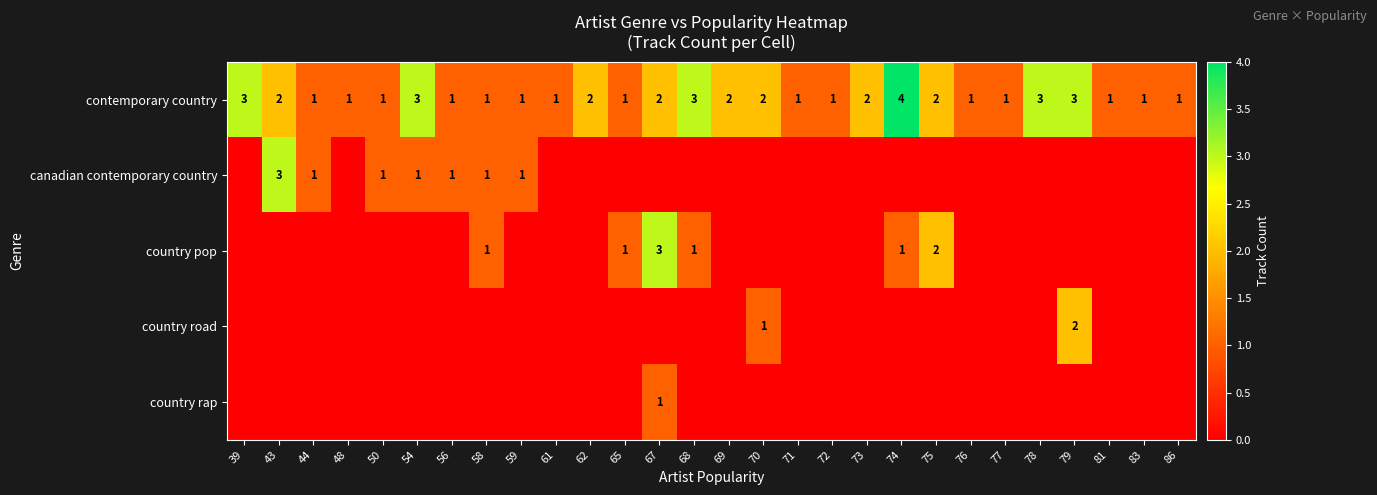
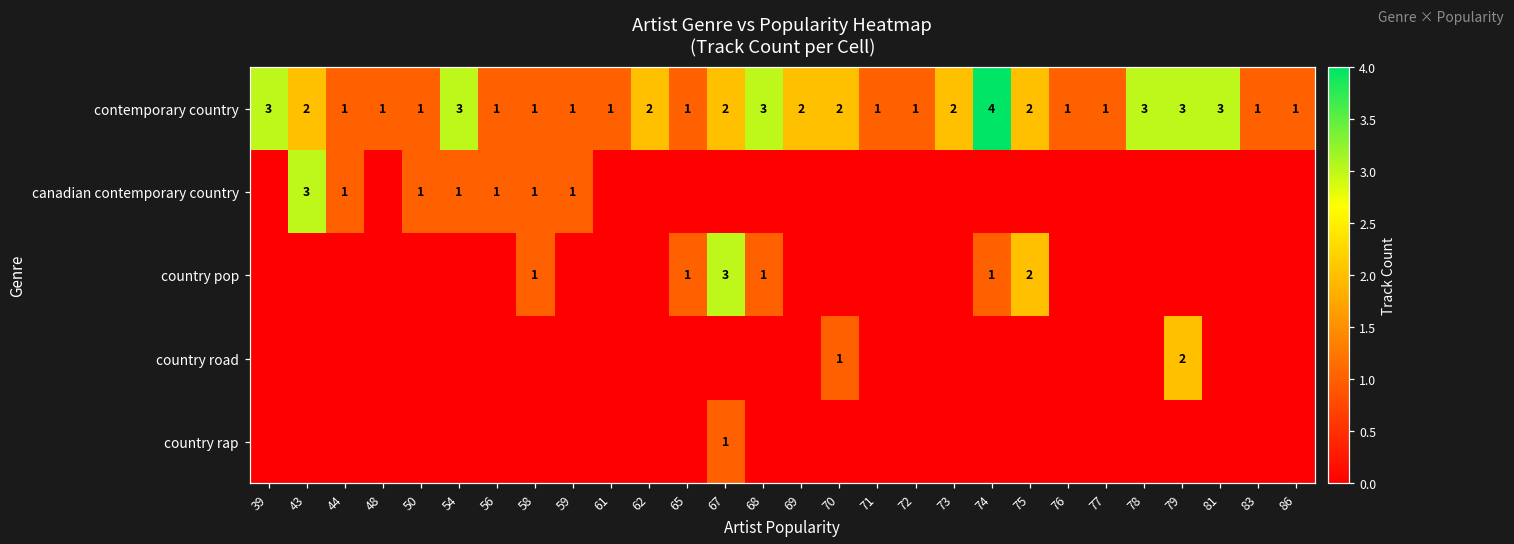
  {
    "contemporary country": {
      "39": 3,
      "43": 2,
      "44": 1,
      "48": 1,
      "50": 1,
      "54": 3,
      "56": 1,
      "58": 1,
      "59": 1,
      "61": 1,
      "62": 2,
      "65": 1,
      "67": 2,
      "68": 3,
      "69": 2,
      "70": 2,
      "71": 1,
      "72": 1,
      "73": 2,
      "74": 4,
      "75": 2,
      "76": 1,
      "77": 1,
      "78": 3,
      "79": 3,
-     "81": 1,
+     "81": 3,
      "83": 1,
      "86": 1
    },
    "canadian contemporary country": {
      "43": 3,
      "44": 1,
      "50": 1,
      "54": 1,
      "56": 1,
      "58": 1,
      "59": 1
    },
    "country pop": {
      "58": 1,
      "65": 1,
      "67": 3,
      "68": 1,
      "74": 1,
      "75": 2
    },
    "country road": {
      "70": 1,
      "79": 2
    },
    "country rap": {
      "67": 1
    }
  }
